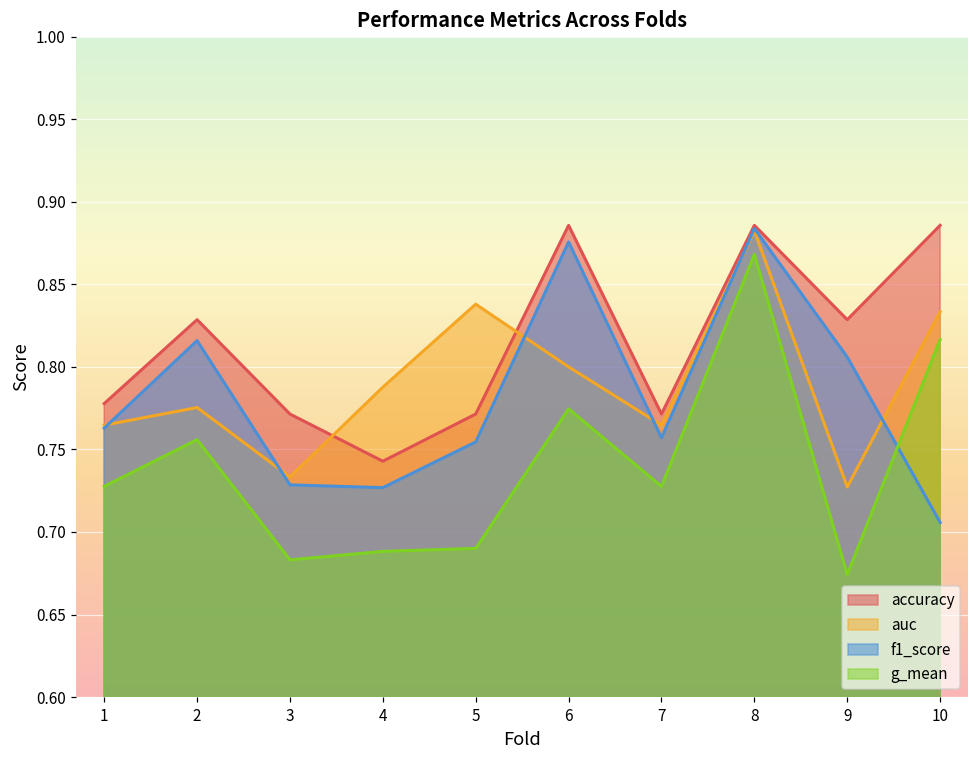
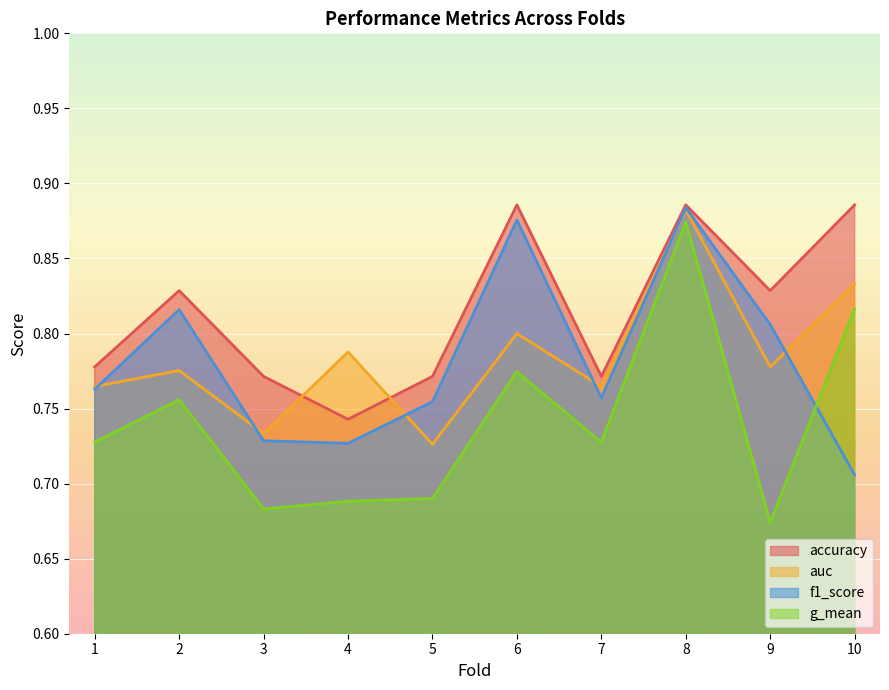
  {
    "accuracy": {
      "1": 0.778,
      "2": 0.829,
      "3": 0.771,
      "4": 0.743,
      "5": 0.771,
      "6": 0.886,
      "7": 0.771,
      "8": 0.886,
      "9": 0.829,
      "10": 0.886
    },
    "auc": {
      "1": 0.765,
      "2": 0.775,
      "3": 0.733,
      "4": 0.788,
-     "5": 0.838,
+     "5": 0.726,
      "6": 0.800,
      "7": 0.765,
-     "9": 0.727,
+     "9": 0.778,
      "10": 0.833
    },
    "f1_score": {
      "1": 0.763,
      "2": 0.816,
      "3": 0.729,
      "4": 0.727,
      "5": 0.755,
      "6": 0.876,
      "7": 0.757,
      "9": 0.806,
      "10": 0.706
    },
    "g_mean": {
      "1": 0.728,
      "2": 0.756,
      "3": 0.683,
      "4": 0.688,
      "5": 0.690,
      "6": 0.775,
      "7": 0.728,
-     "8": 0.868,
+     "8": 0.874,
      "9": 0.674,
      "10": 0.816
    }
  }
